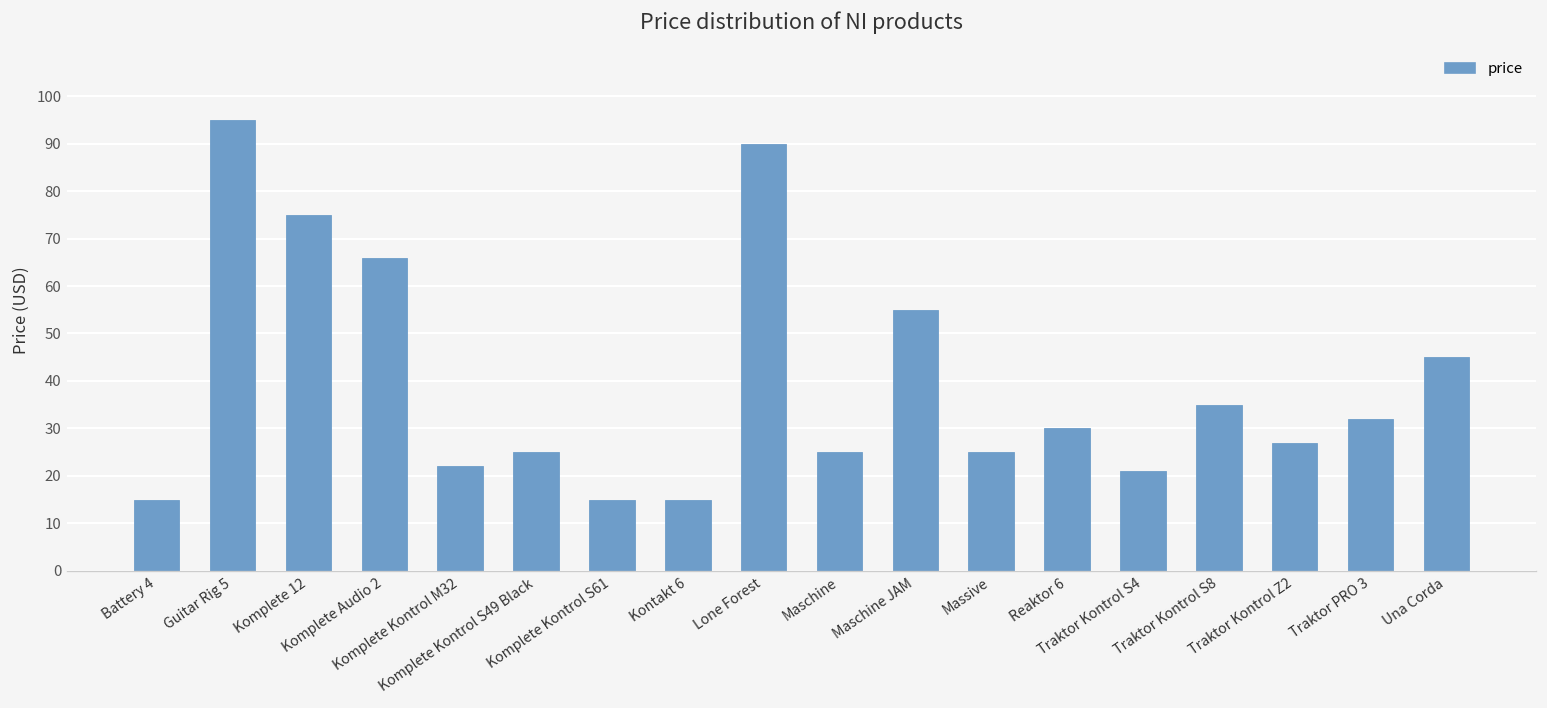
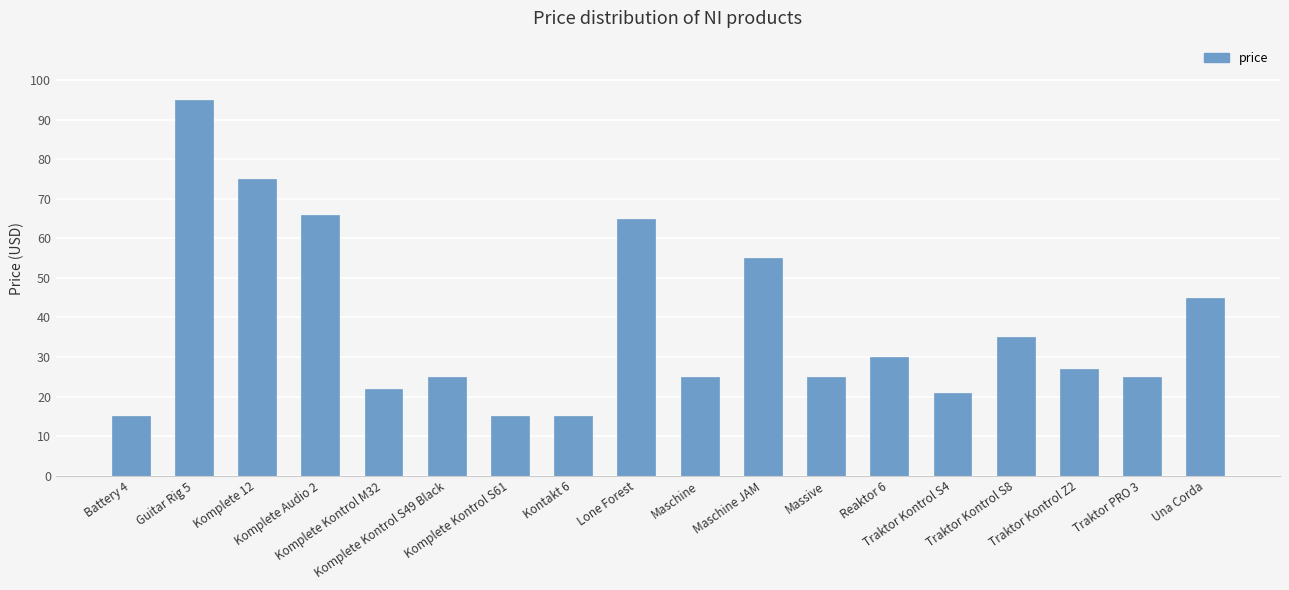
  {
    "Battery 4": 15,
    "Guitar Rig 5": 95,
    "Komplete 12": 75,
    "Komplete Audio 2": 66,
    "Komplete Kontrol M32": 22,
    "Komplete Kontrol S49 Black": 25,
    "Komplete Kontrol S61": 15,
    "Kontakt 6": 15,
-   "Lone Forest": 90,
+   "Lone Forest": 65,
    "Maschine": 25,
    "Maschine JAM": 55,
    "Massive": 25,
    "Reaktor 6": 30,
    "Traktor Kontrol S4": 21,
    "Traktor Kontrol S8": 35,
    "Traktor Kontrol Z2": 27,
-   "Traktor PRO 3": 32,
+   "Traktor PRO 3": 25,
    "Una Corda": 45
  }
